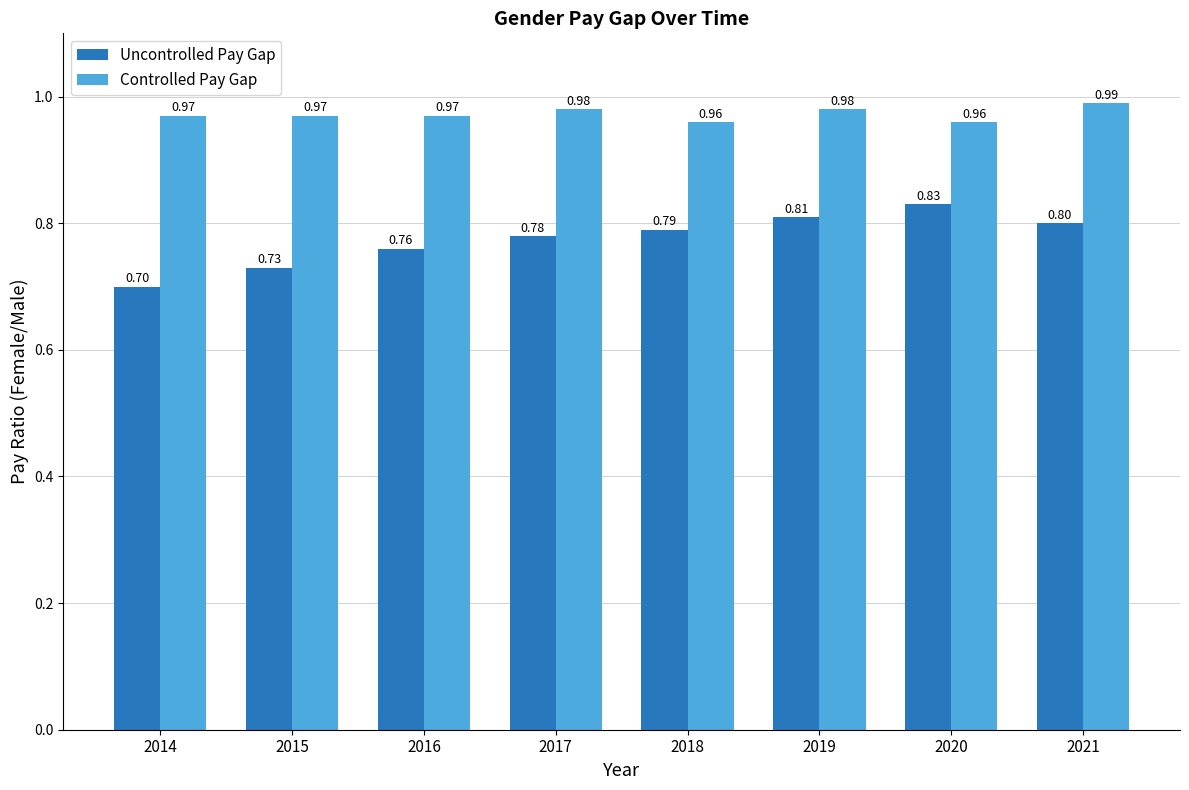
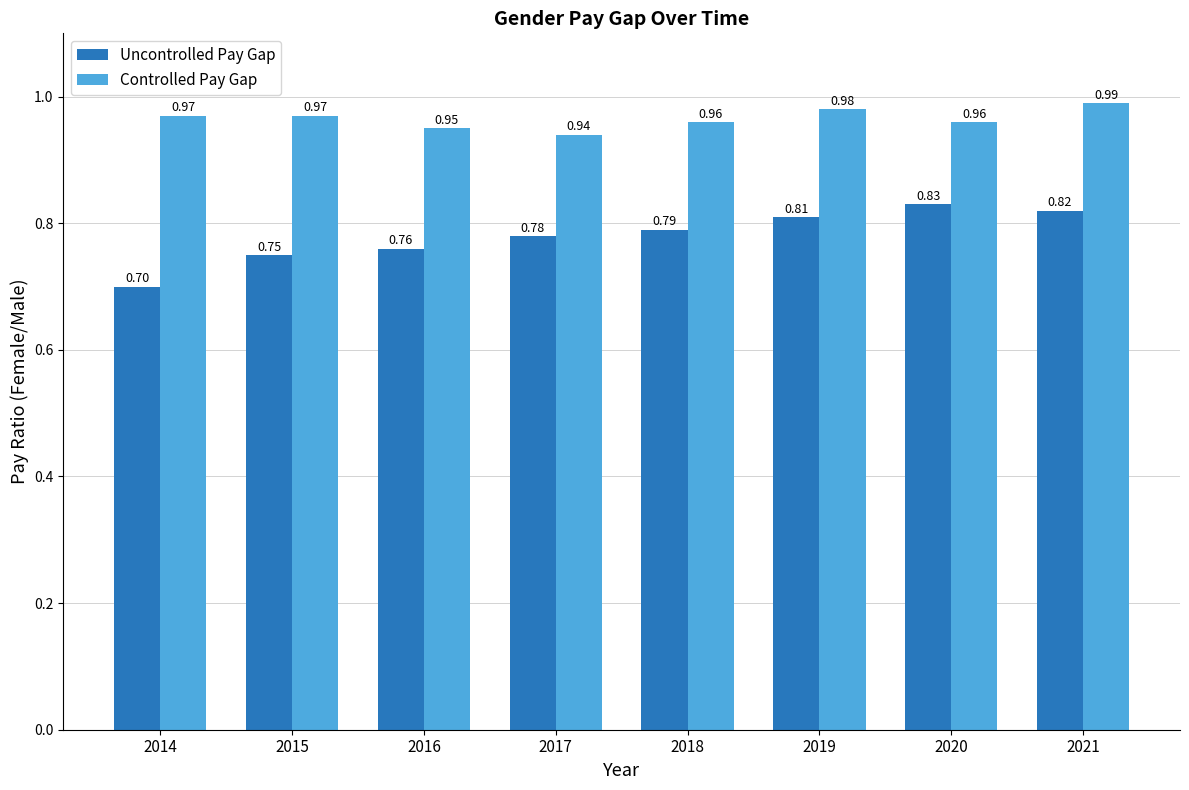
  {
    "Uncontrolled Pay Gap": {
      "2014": 0.70,
-     "2015": 0.73,
+     "2015": 0.75,
      "2016": 0.76,
      "2017": 0.78,
      "2018": 0.79,
      "2019": 0.81,
      "2020": 0.83,
-     "2021": 0.80
+     "2021": 0.82
    },
    "Controlled Pay Gap": {
      "2014": 0.97,
      "2015": 0.97,
-     "2016": 0.97,
-     "2017": 0.98,
+     "2016": 0.95,
+     "2017": 0.94,
      "2018": 0.96,
      "2019": 0.98,
      "2020": 0.96,
      "2021": 0.99
    }
  }
